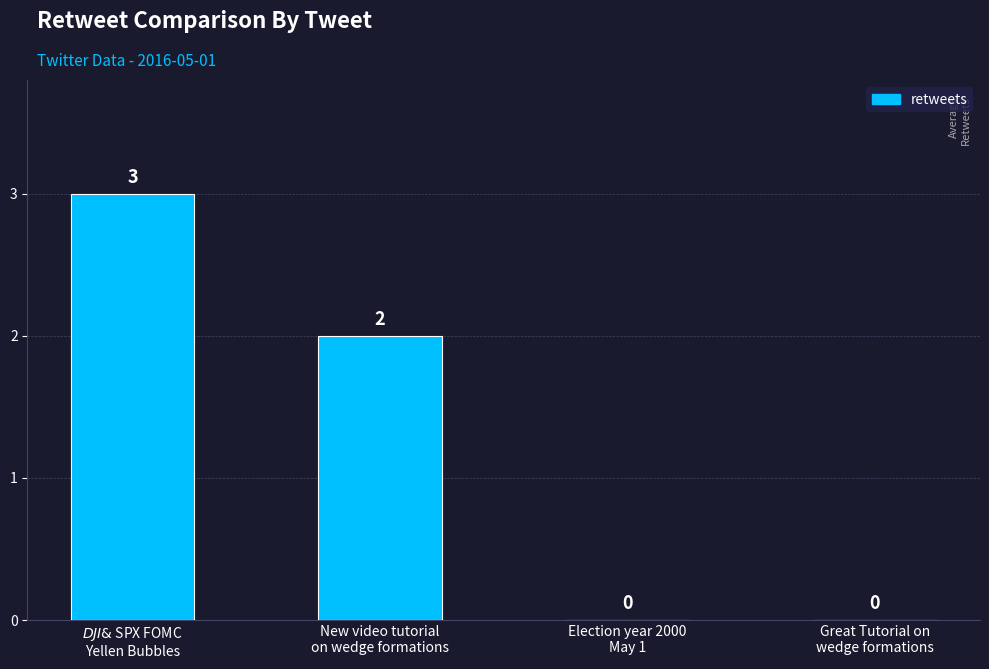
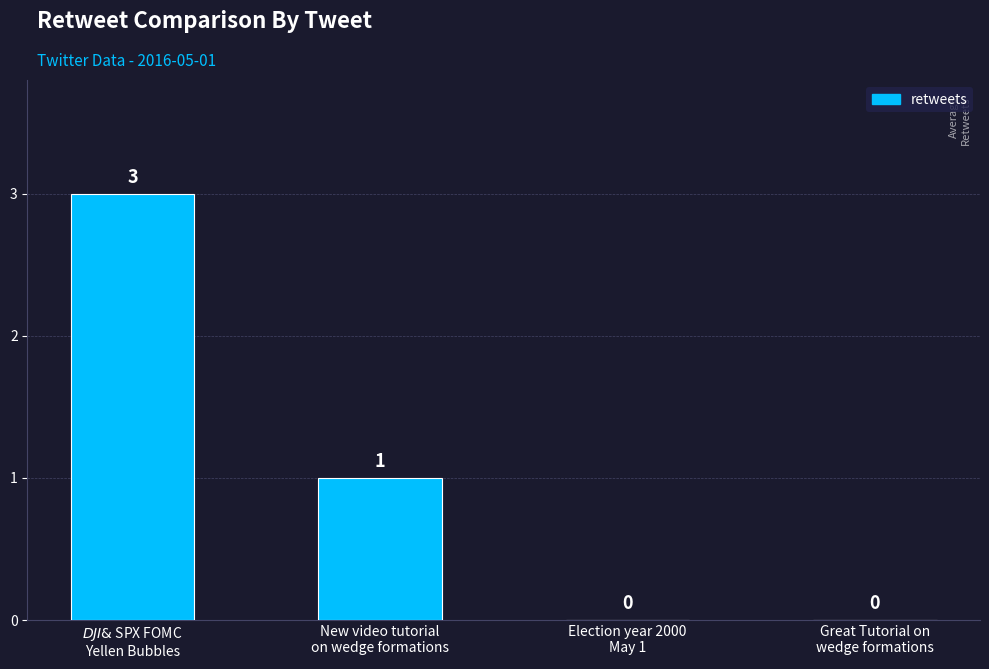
  {
-   "New video tutorial on wedge formations": 2,
+   "New video tutorial on wedge formations": 1,
    "Election year 2000 May 1": 0,
    "Great Tutorial on wedge formations": 0
  }
